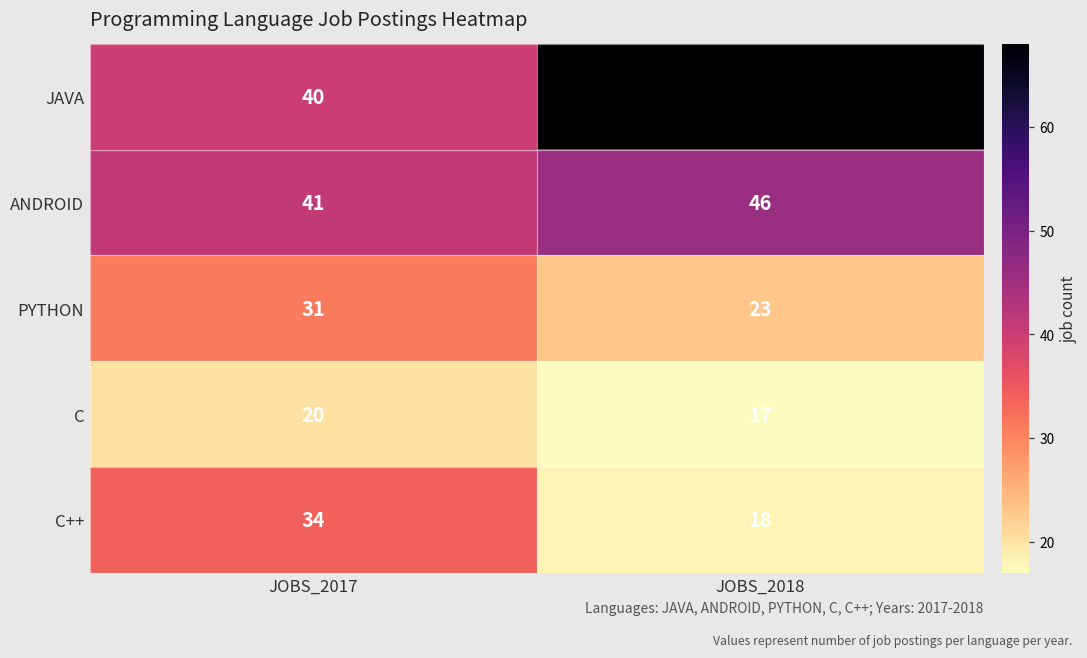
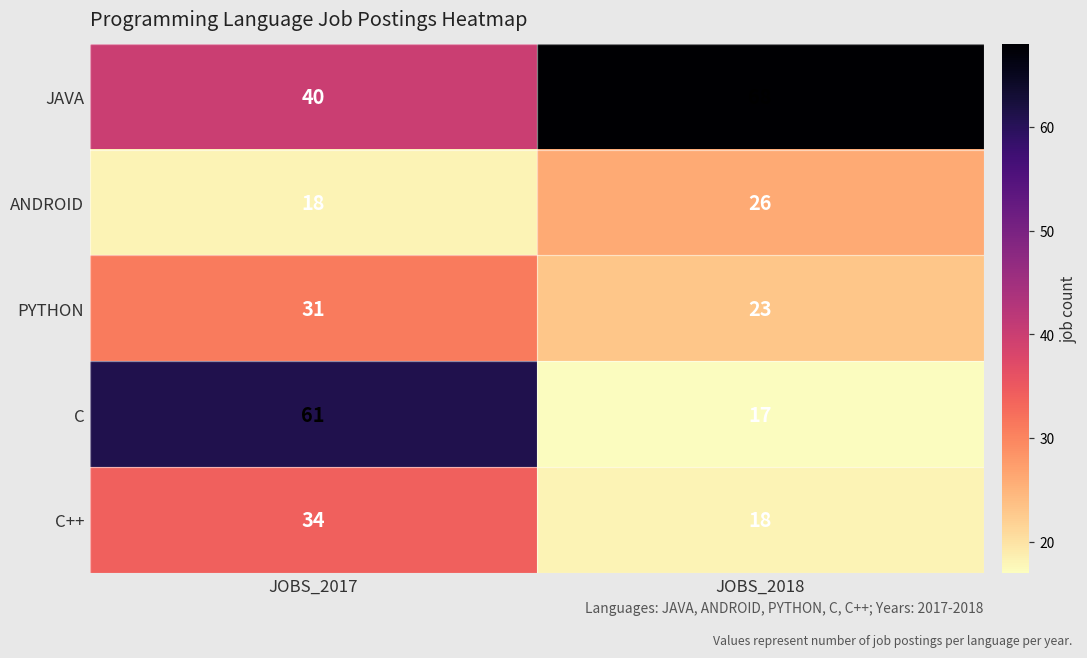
  {
    "JAVA": {
      "JOBS_2017": 40
    },
    "ANDROID": {
-     "JOBS_2017": 41,
-     "JOBS_2018": 46
+     "JOBS_2017": 18,
+     "JOBS_2018": 26
    },
    "PYTHON": {
      "JOBS_2017": 31,
      "JOBS_2018": 23
    },
    "C": {
-     "JOBS_2017": 20,
+     "JOBS_2017": 61,
      "JOBS_2018": 17
    },
    "C++": {
      "JOBS_2017": 34,
      "JOBS_2018": 18
    }
  }
